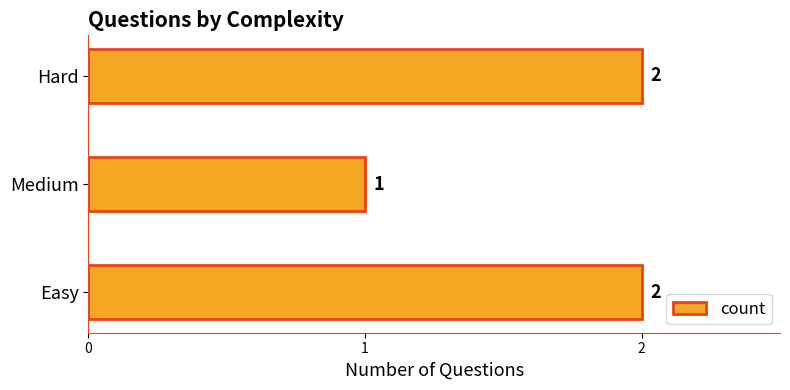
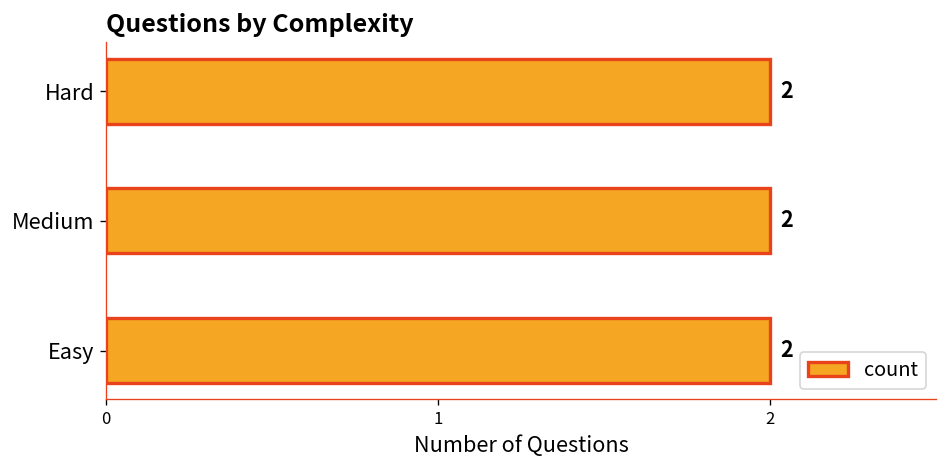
  {
    "Hard": 2,
-   "Medium": 1,
+   "Medium": 2,
    "Easy": 2
  }
